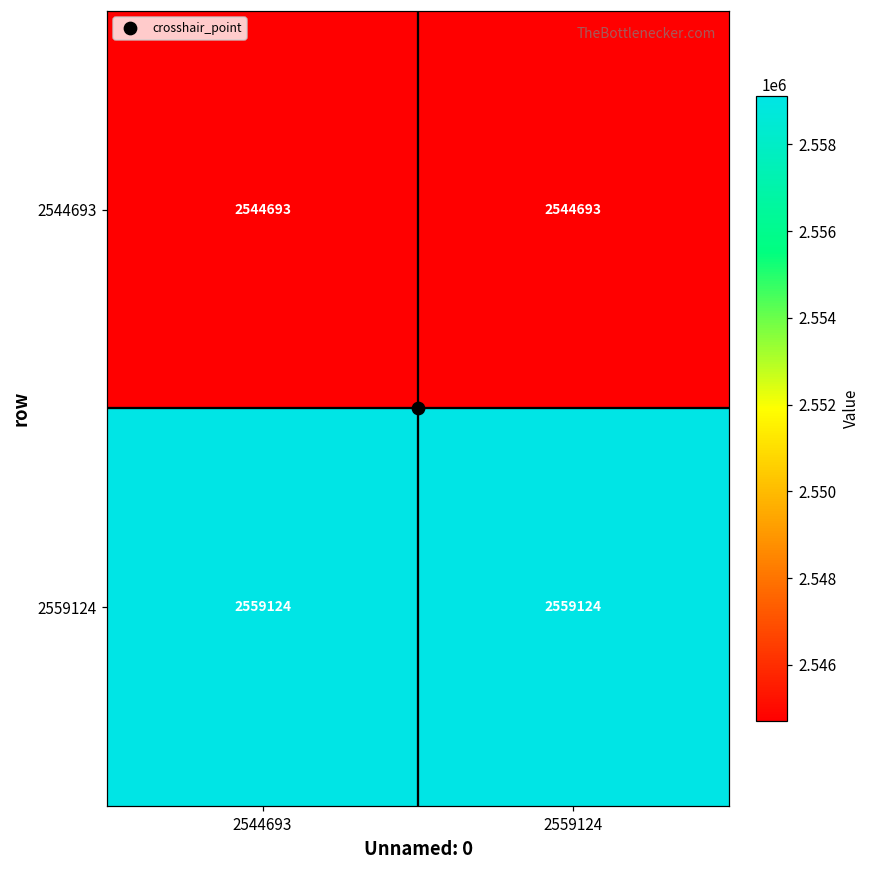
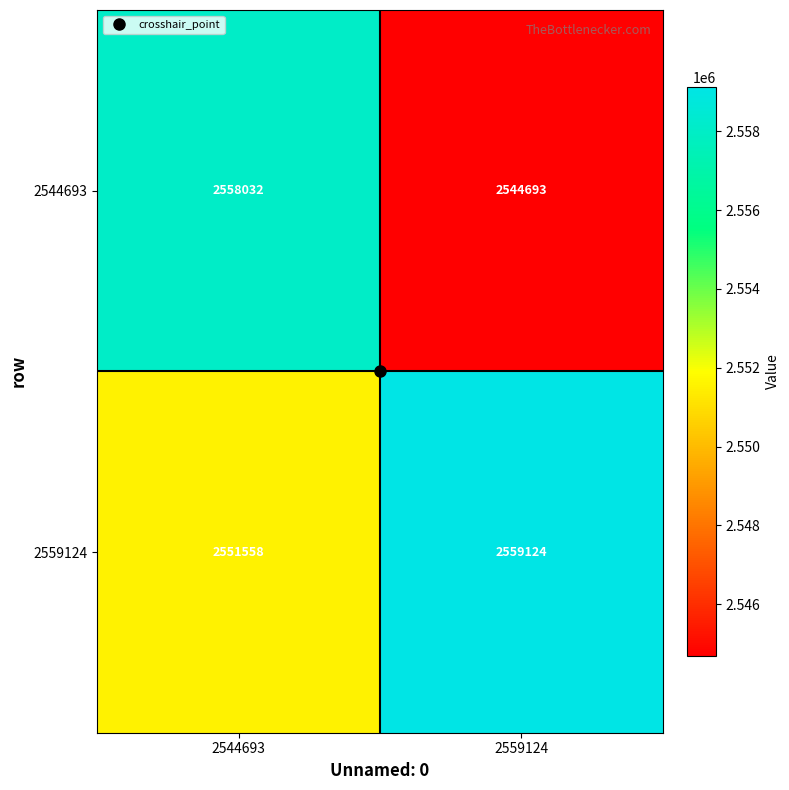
  {
    "2544693": {
-     "2544693": 2544693
+     "2544693": 2558032
    },
    "2559124": {
-     "2544693": 2559124,
+     "2544693": 2551558,
      "2559124": 2559124
    }
  }
